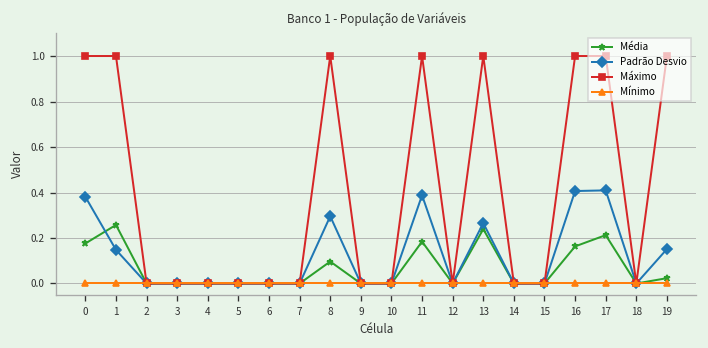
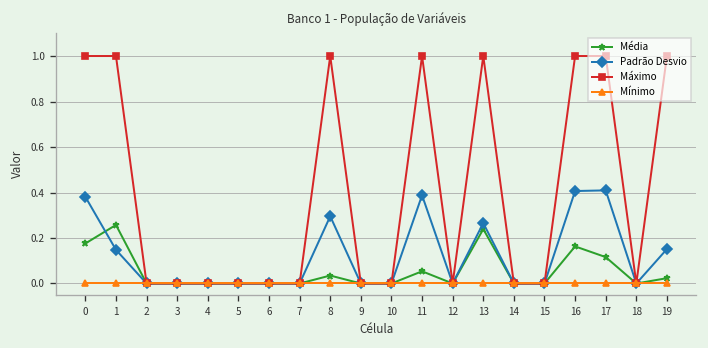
  {
    "Média": {
      "0": 0.18,
      "1": 0.26,
-     "8": 0.10,
-     "11": 0.18,
+     "8": 0.03,
+     "11": 0.05,
      "13": 0.24,
      "16": 0.16,
-     "17": 0.21,
+     "17": 0.12,
      "19": 0.02
    },
    "Padrão Desvio": {
      "0": 0.38,
      "1": 0.15,
      "8": 0.30,
      "11": 0.39,
      "13": 0.27,
      "16": 0.41,
      "17": 0.41,
      "19": 0.15
    },
    "Máximo": {
      "0": 1.00,
      "1": 1.00,
      "8": 1.00,
      "11": 1.00,
      "13": 1.00,
      "16": 1.00
    },
    "Mínimo": {
      "0": 0.00,
      "1": 0.00,
      "8": 0.00,
      "11": 0.00,
      "13": 0.00,
      "16": 0.00,
      "17": 0.00,
      "19": 0.00
    }
  }
